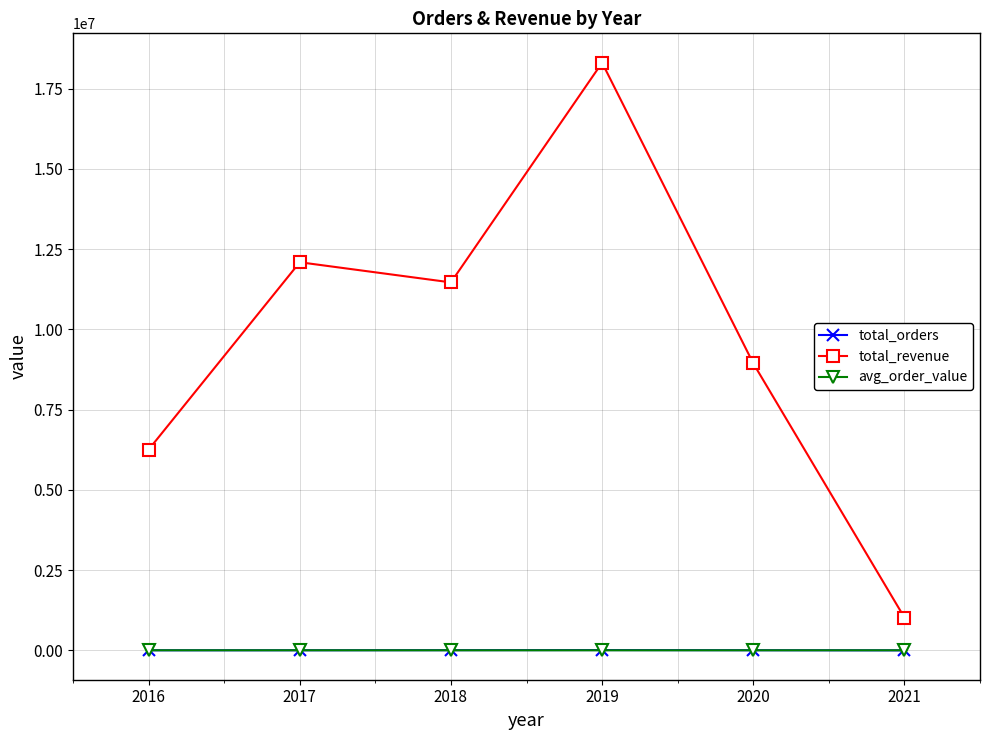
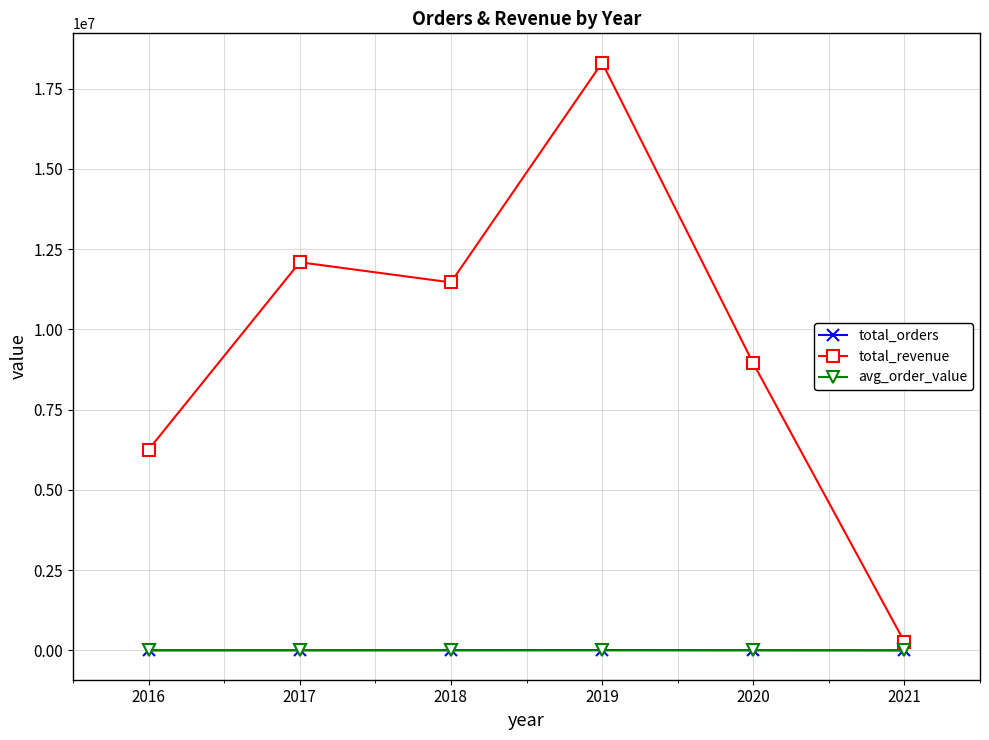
  {
    "avg_order_value": {
      "2016": 0,
      "2017": 0,
      "2018": 0,
      "2019": 0,
      "2020": 0,
      "2021": 0
    },
    "total_revenue": {
      "2016": 6300000,
      "2017": 12100000,
      "2018": 11500000,
      "2019": 18300000,
      "2020": 8900000,
-     "2021": 1000000
+     "2021": 300000
    }
  }
